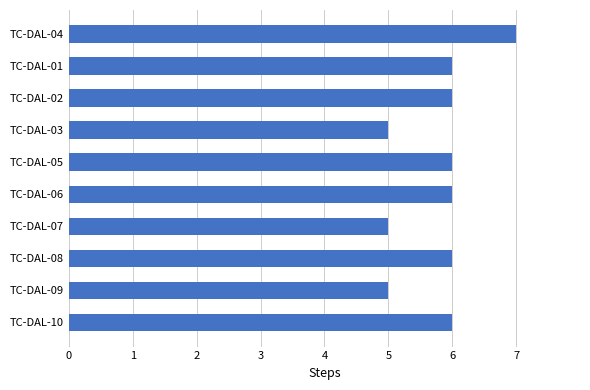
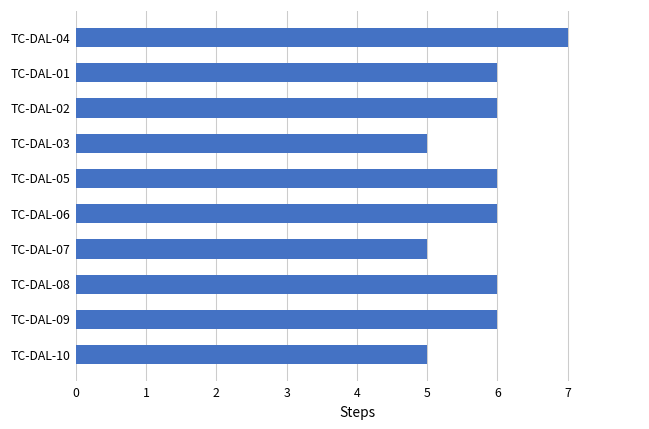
  {
    "TC-DAL-04": 7,
    "TC-DAL-01": 6,
    "TC-DAL-02": 6,
    "TC-DAL-03": 5,
    "TC-DAL-05": 6,
    "TC-DAL-06": 6,
    "TC-DAL-07": 5,
    "TC-DAL-08": 6,
-   "TC-DAL-09": 5,
-   "TC-DAL-10": 6
+   "TC-DAL-09": 6,
+   "TC-DAL-10": 5
  }
